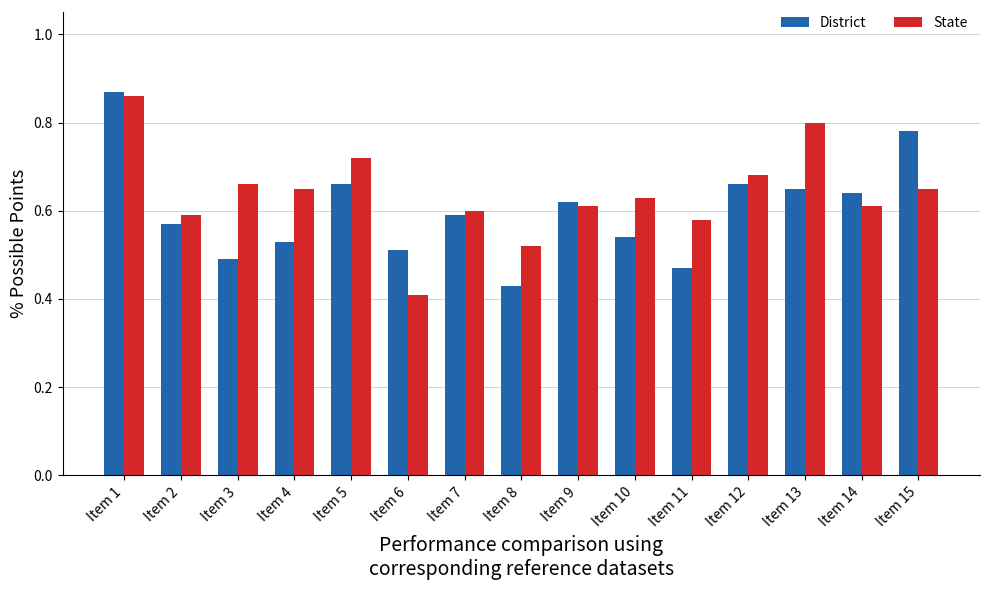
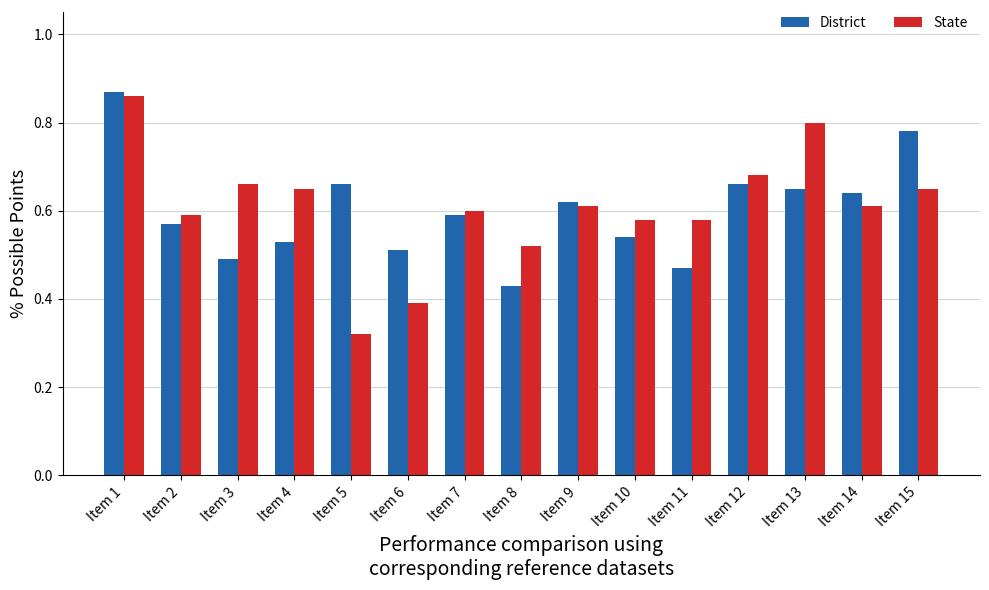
  {
    "District": {
      "Item 1": 0.87,
      "Item 2": 0.57,
      "Item 3": 0.49,
      "Item 4": 0.53,
      "Item 5": 0.66,
      "Item 6": 0.51,
      "Item 7": 0.59,
      "Item 8": 0.43,
      "Item 9": 0.62,
      "Item 10": 0.54,
      "Item 11": 0.47,
      "Item 12": 0.66,
      "Item 13": 0.65,
      "Item 14": 0.64,
      "Item 15": 0.78
    },
    "State": {
      "Item 1": 0.86,
      "Item 2": 0.59,
      "Item 3": 0.66,
      "Item 4": 0.65,
-     "Item 5": 0.72,
-     "Item 6": 0.41,
+     "Item 5": 0.32,
+     "Item 6": 0.39,
      "Item 7": 0.60,
      "Item 8": 0.52,
      "Item 9": 0.61,
-     "Item 10": 0.63,
+     "Item 10": 0.58,
      "Item 11": 0.58,
      "Item 12": 0.68,
      "Item 13": 0.80,
      "Item 14": 0.61,
      "Item 15": 0.65
    }
  }
